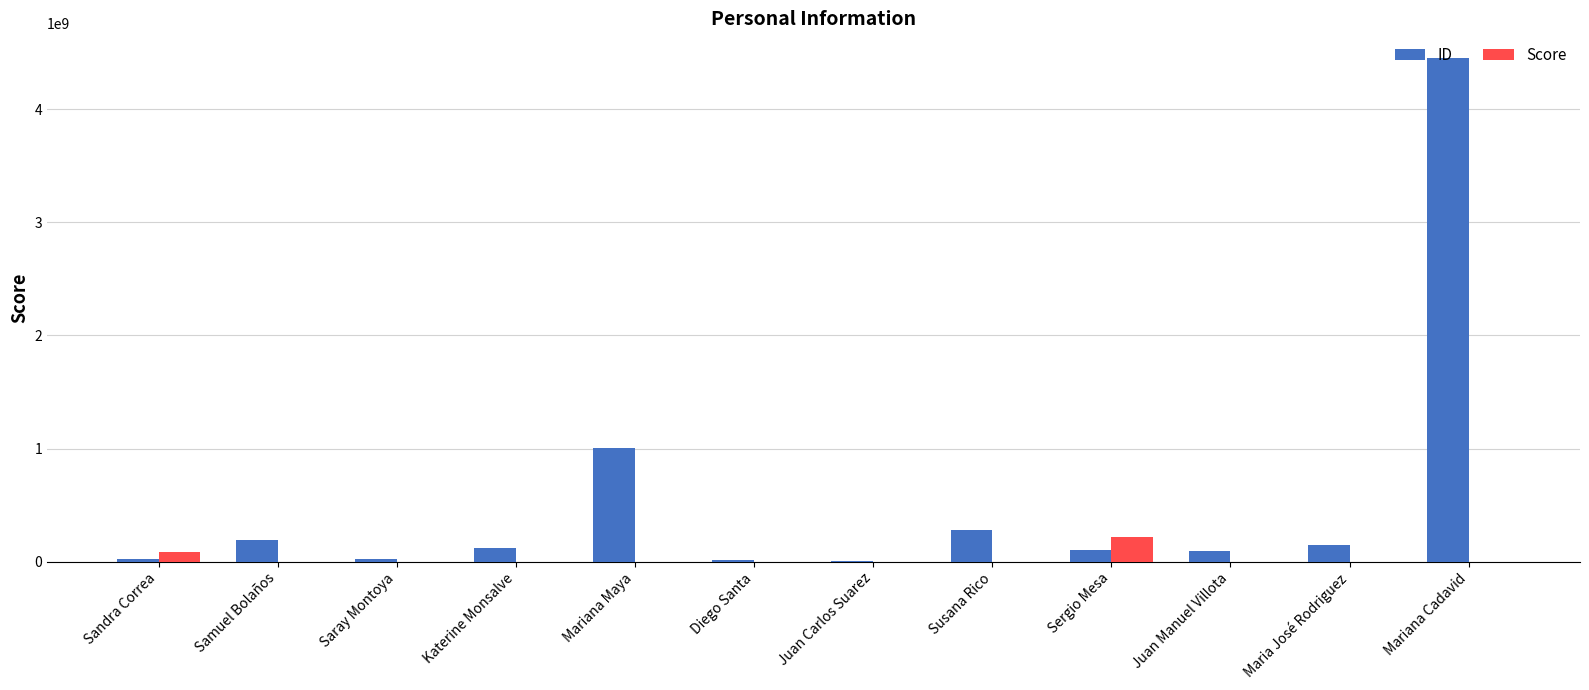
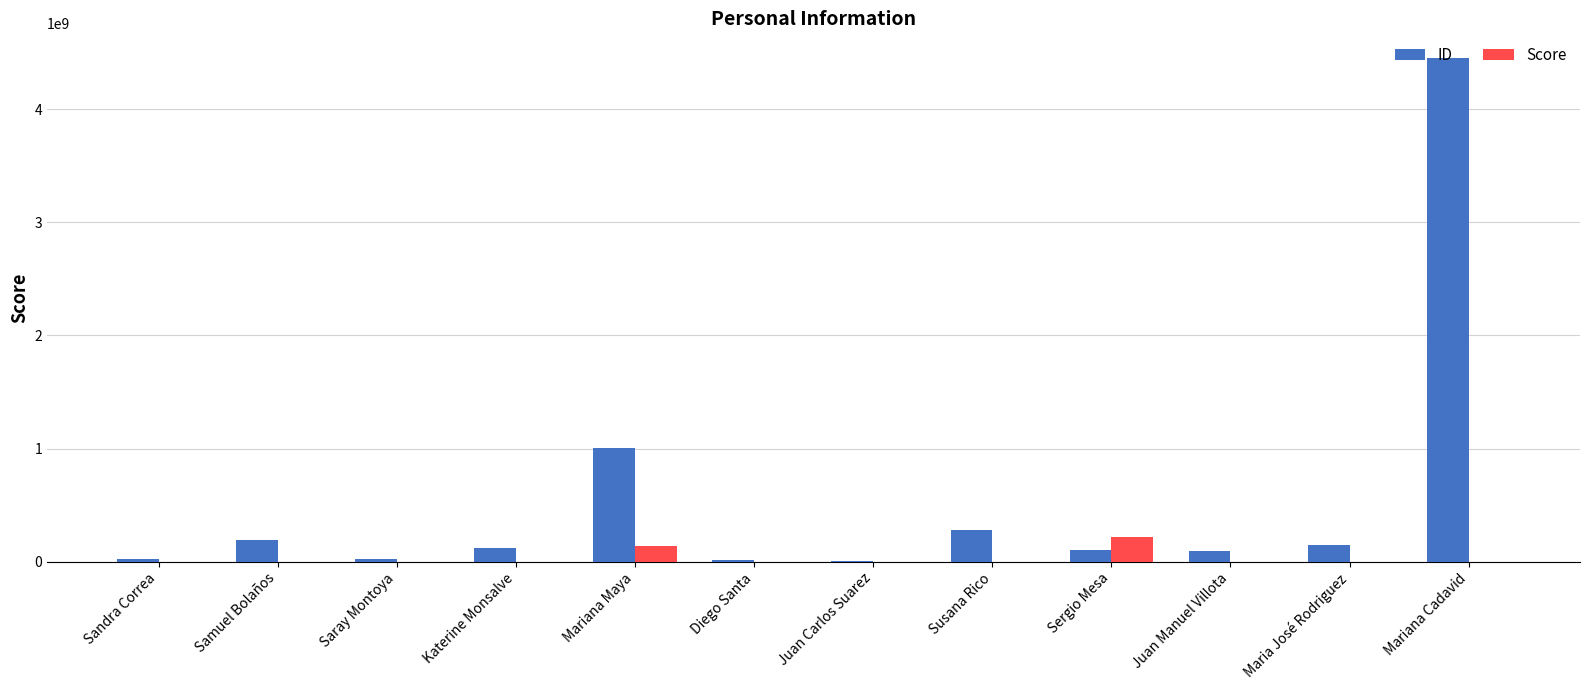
  {
    "ID": {
      "Samuel Bolaños": 190000000,
      "Katerine Monsalve": 120000000,
      "Mariana Maya": 1010000000,
      "Susana Rico": 280000000,
      "Sergio Mesa": 100000000,
      "Juan Manuel Villota": 100000000,
      "Maria José Rodriguez": 150000000,
      "Mariana Cadavid": 4450000000
    },
    "Score": {
-     "Sandra Correa": 80000000,
-     "Mariana Maya": 0,
+     "Sandra Correa": 0,
+     "Mariana Maya": 140000000,
      "Sergio Mesa": 220000000
    }
  }
